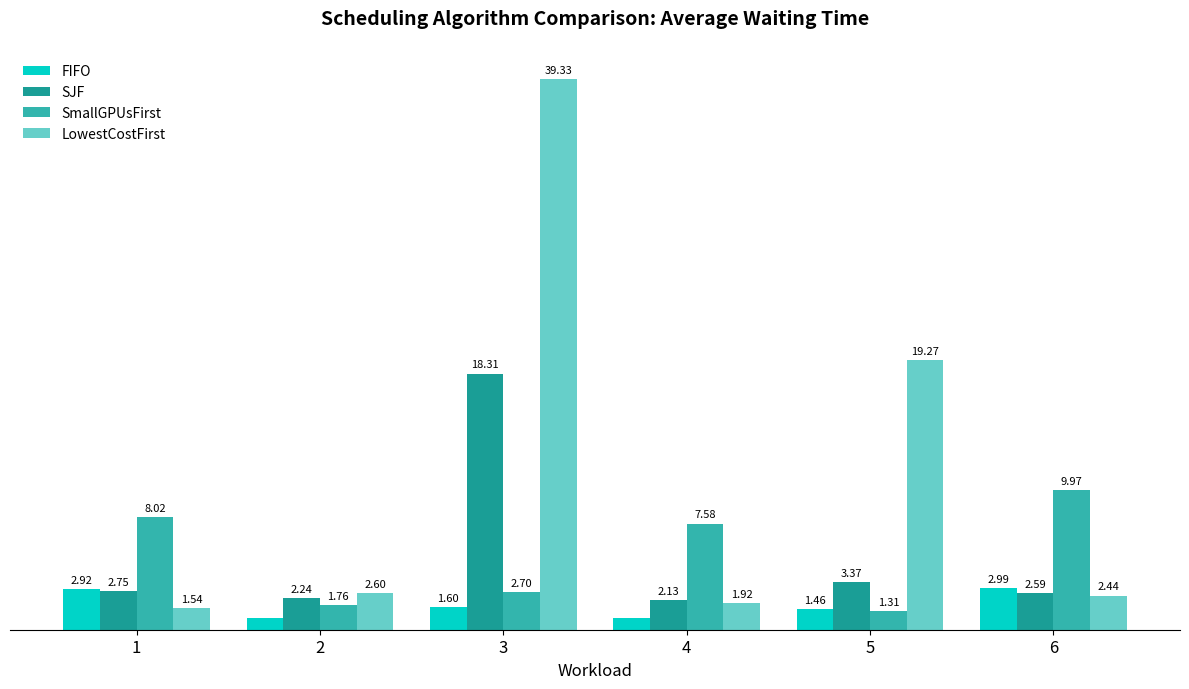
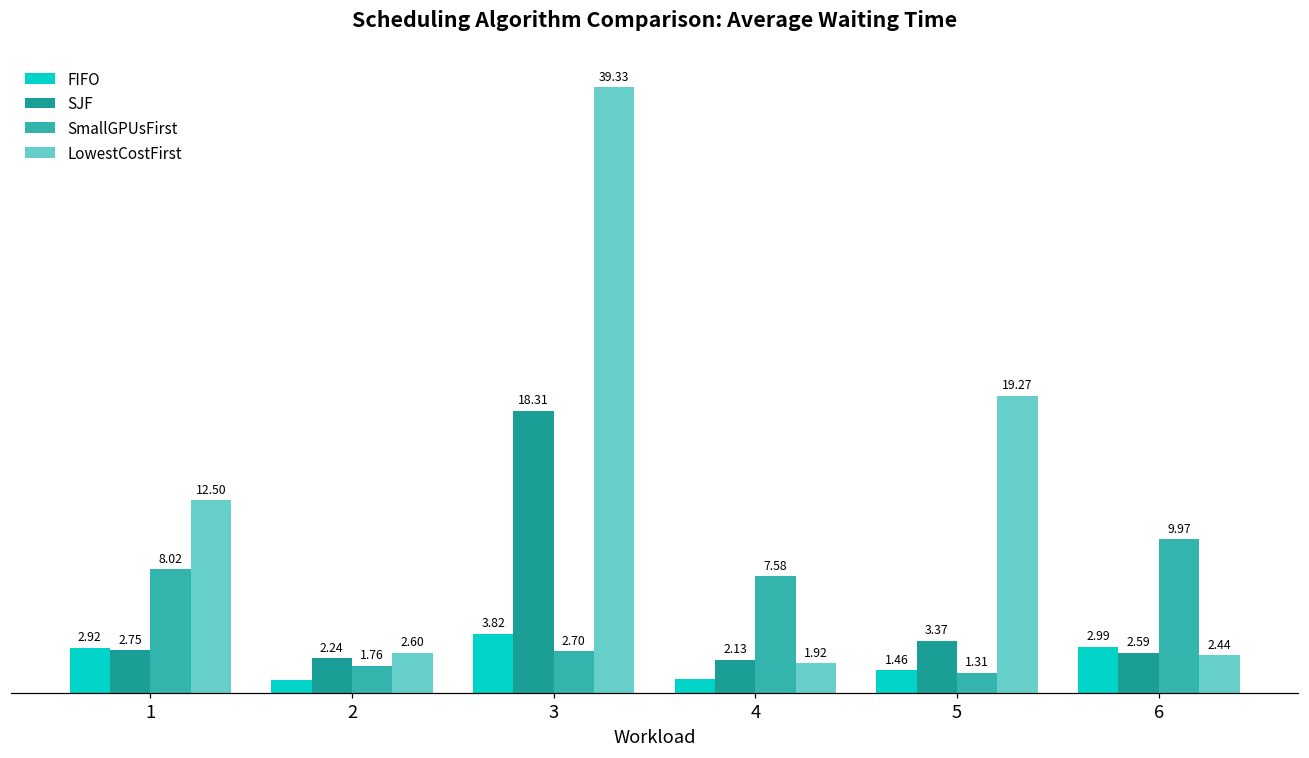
  {
    "FIFO": {
      "1": 2.92,
-     "3": 1.60,
+     "3": 3.82,
      "5": 1.46,
      "6": 2.99
    },
    "LowestCostFirst": {
-     "1": 1.54,
+     "1": 12.50,
      "2": 2.60,
      "3": 39.33,
      "4": 1.92,
      "5": 19.27,
      "6": 2.44
    }
  }
